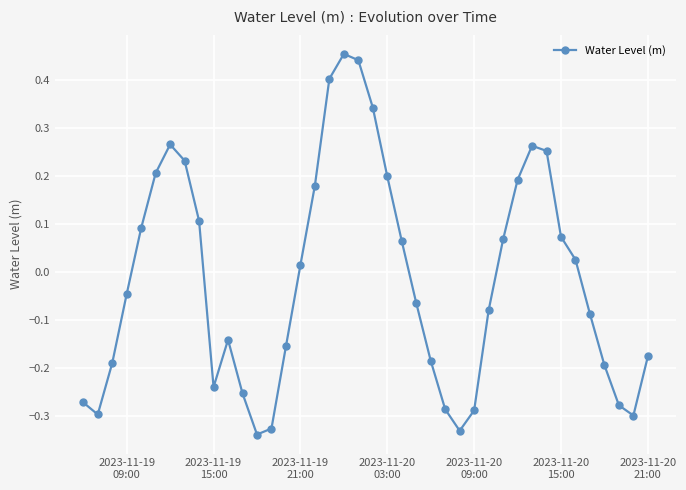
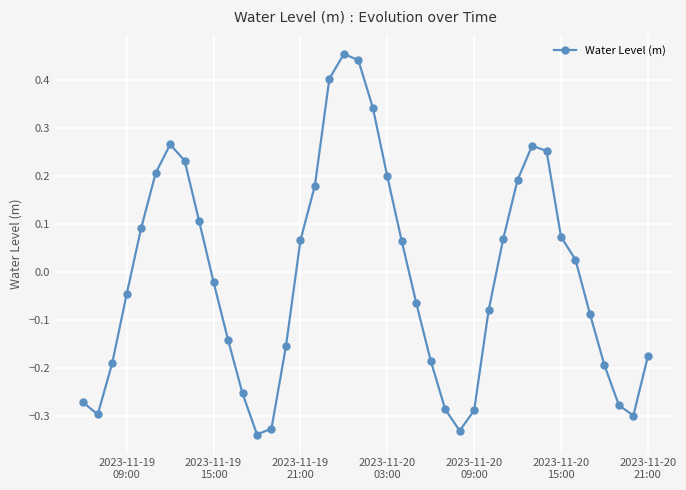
  {
    "2023-11-19 09:00": -0.05,
-   "2023-11-19 15:00": -0.24,
-   "2023-11-19 21:00": 0.01,
+   "2023-11-19 15:00": -0.02,
+   "2023-11-19 21:00": 0.07,
    "2023-11-20 03:00": 0.20,
    "2023-11-20 09:00": -0.29,
    "2023-11-20 15:00": 0.07,
    "2023-11-20 21:00": -0.18
  }
